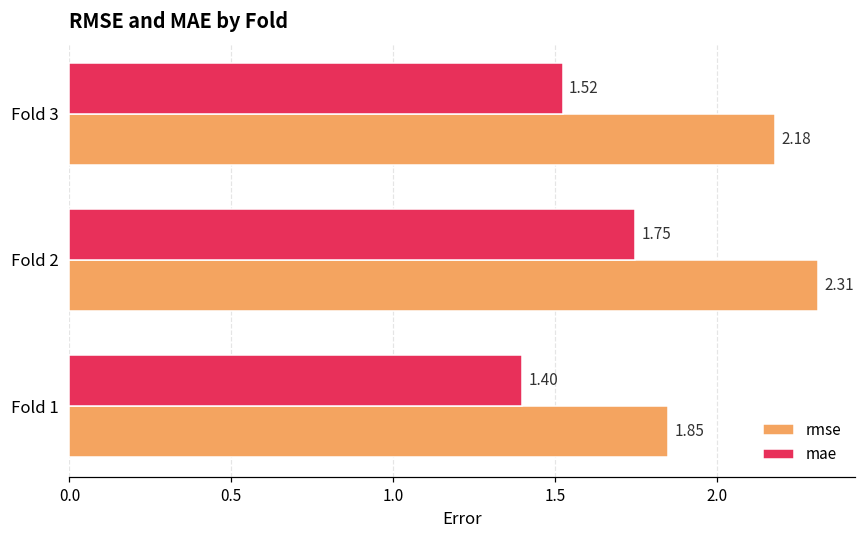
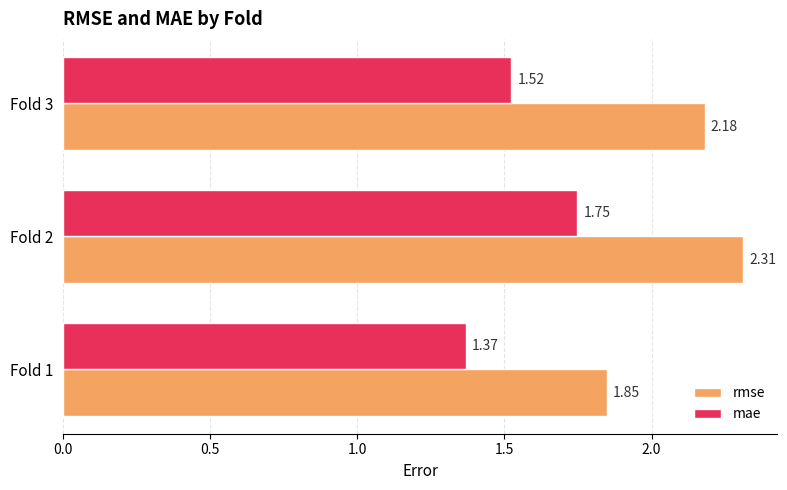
  {
    "rmse": {
      "Fold 3": 2.18,
      "Fold 2": 2.31,
      "Fold 1": 1.85
    },
    "mae": {
      "Fold 3": 1.52,
      "Fold 2": 1.75,
-     "Fold 1": 1.40
+     "Fold 1": 1.37
    }
  }
